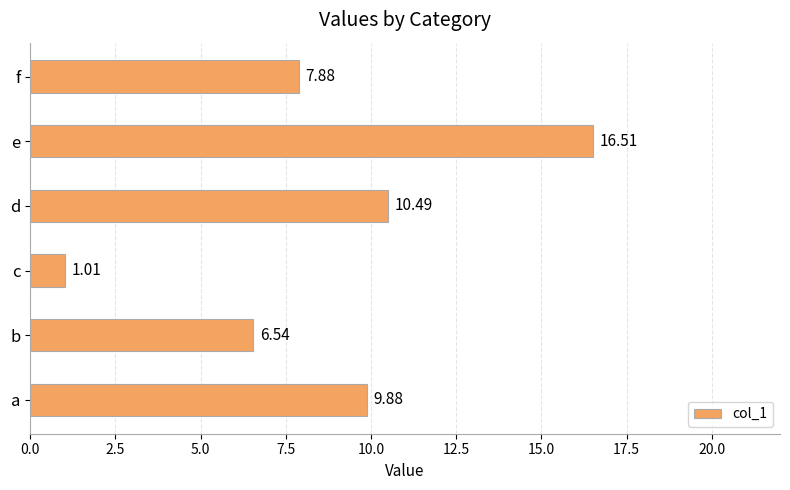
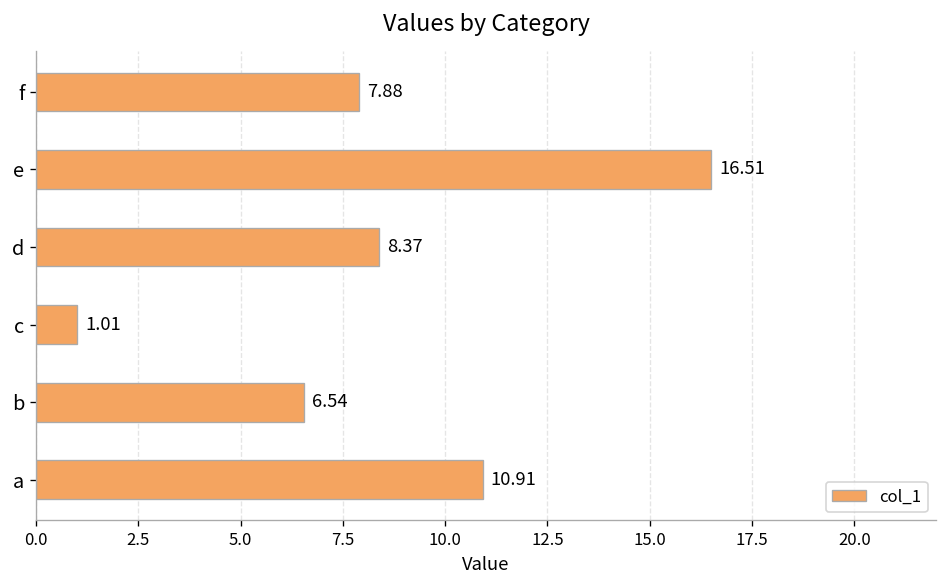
  {
    "f": 7.88,
    "e": 16.51,
-   "d": 10.49,
+   "d": 8.37,
    "c": 1.01,
    "b": 6.54,
-   "a": 9.88
+   "a": 10.91
  }
